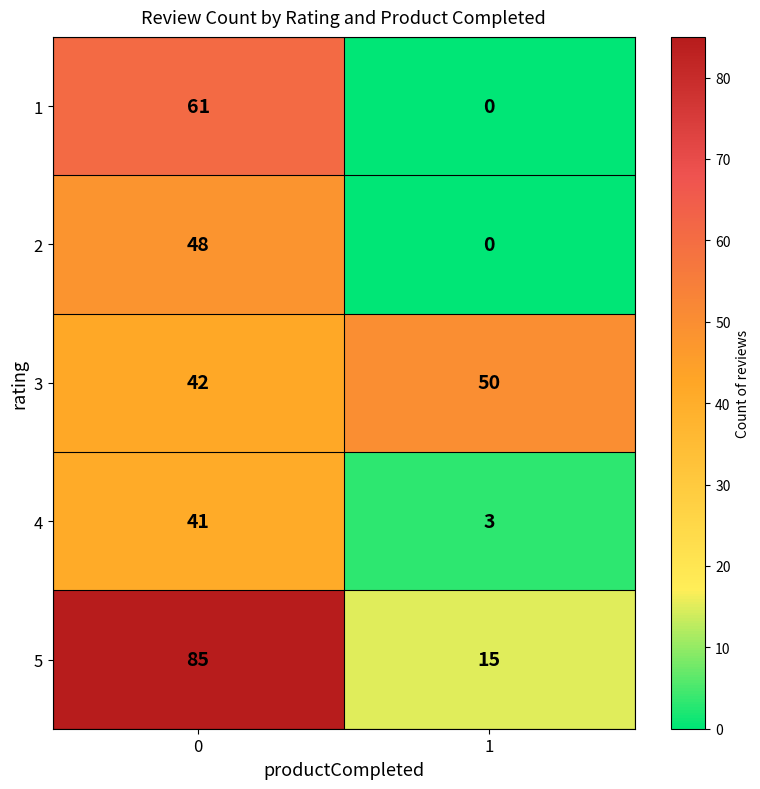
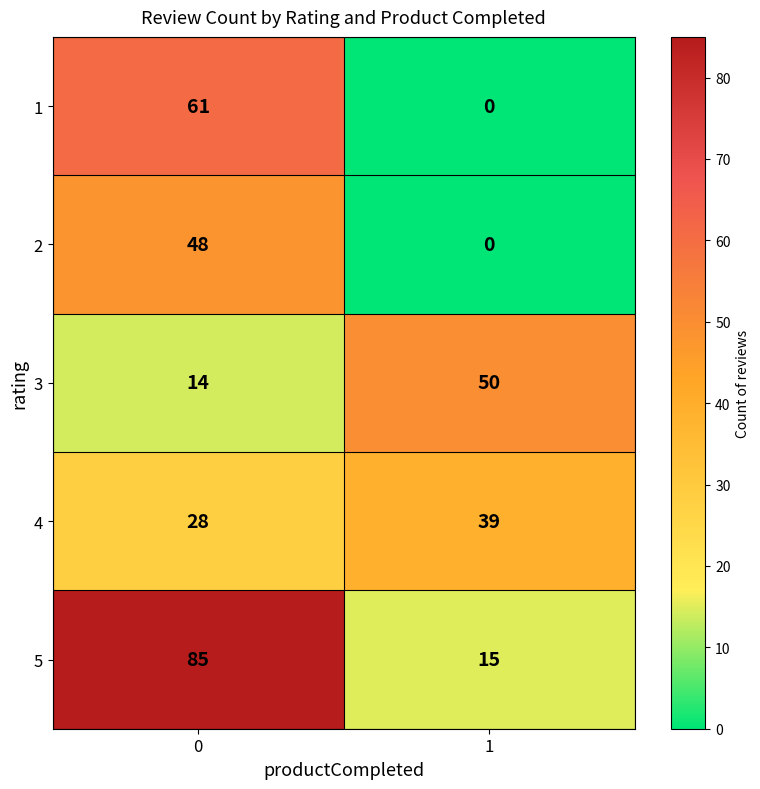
  {
    "1": {
      "0": 61,
      "1": 0
    },
    "2": {
      "0": 48,
      "1": 0
    },
    "3": {
-     "0": 42,
+     "0": 14,
      "1": 50
    },
    "4": {
-     "0": 41,
-     "1": 3
+     "0": 28,
+     "1": 39
    },
    "5": {
      "0": 85,
      "1": 15
    }
  }
